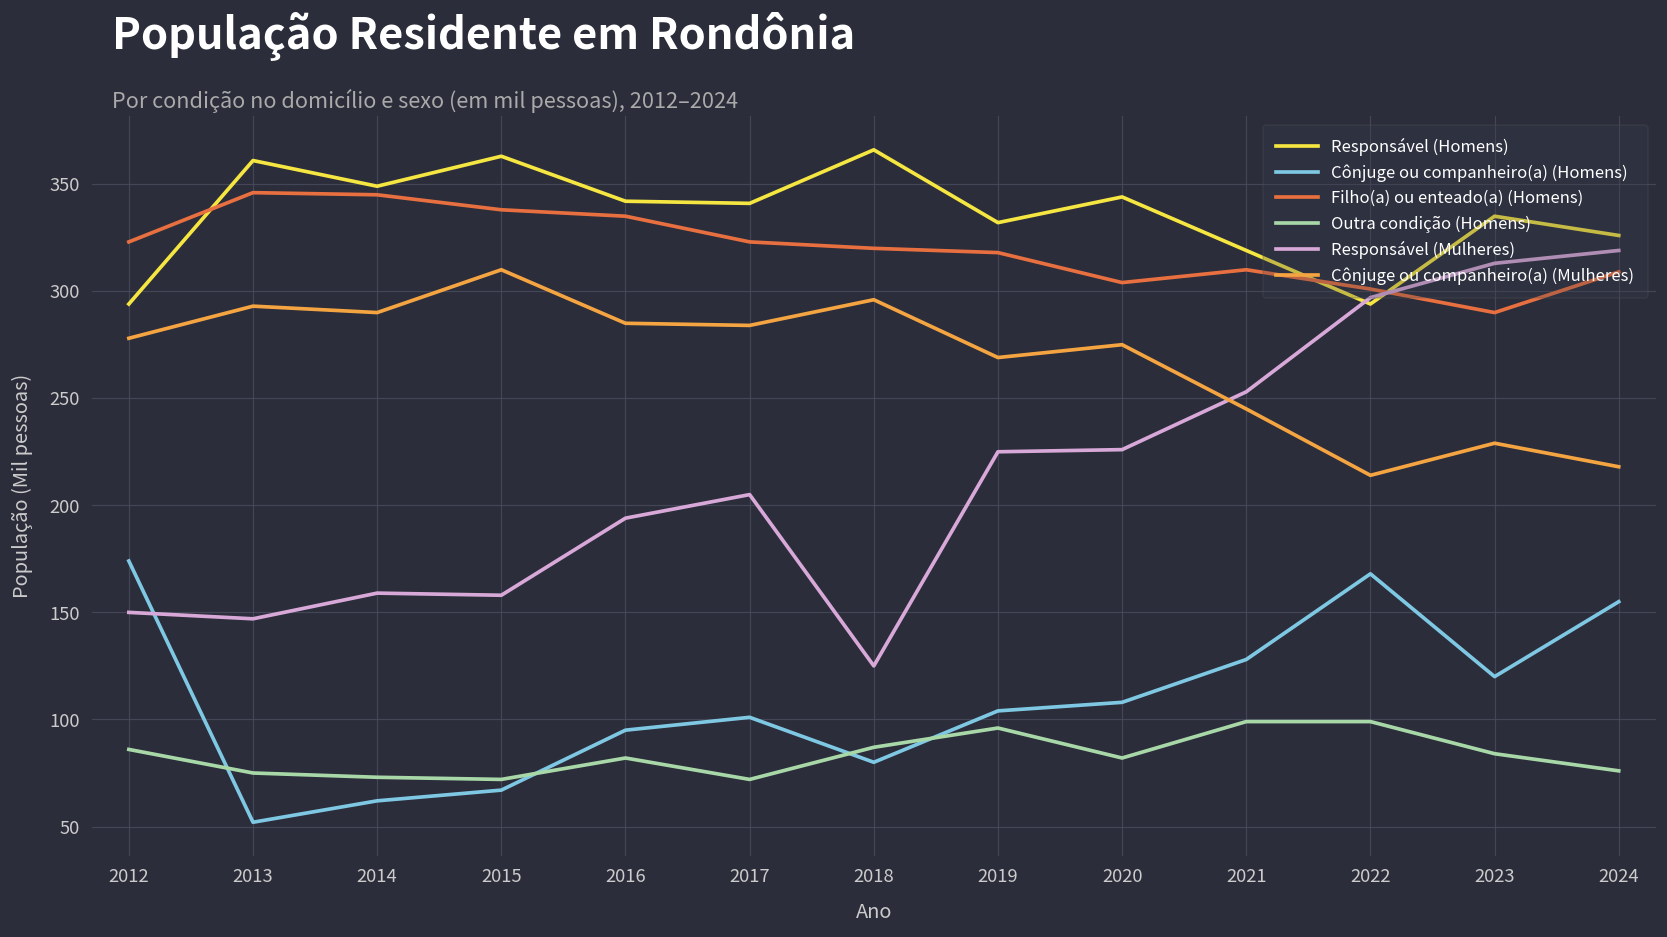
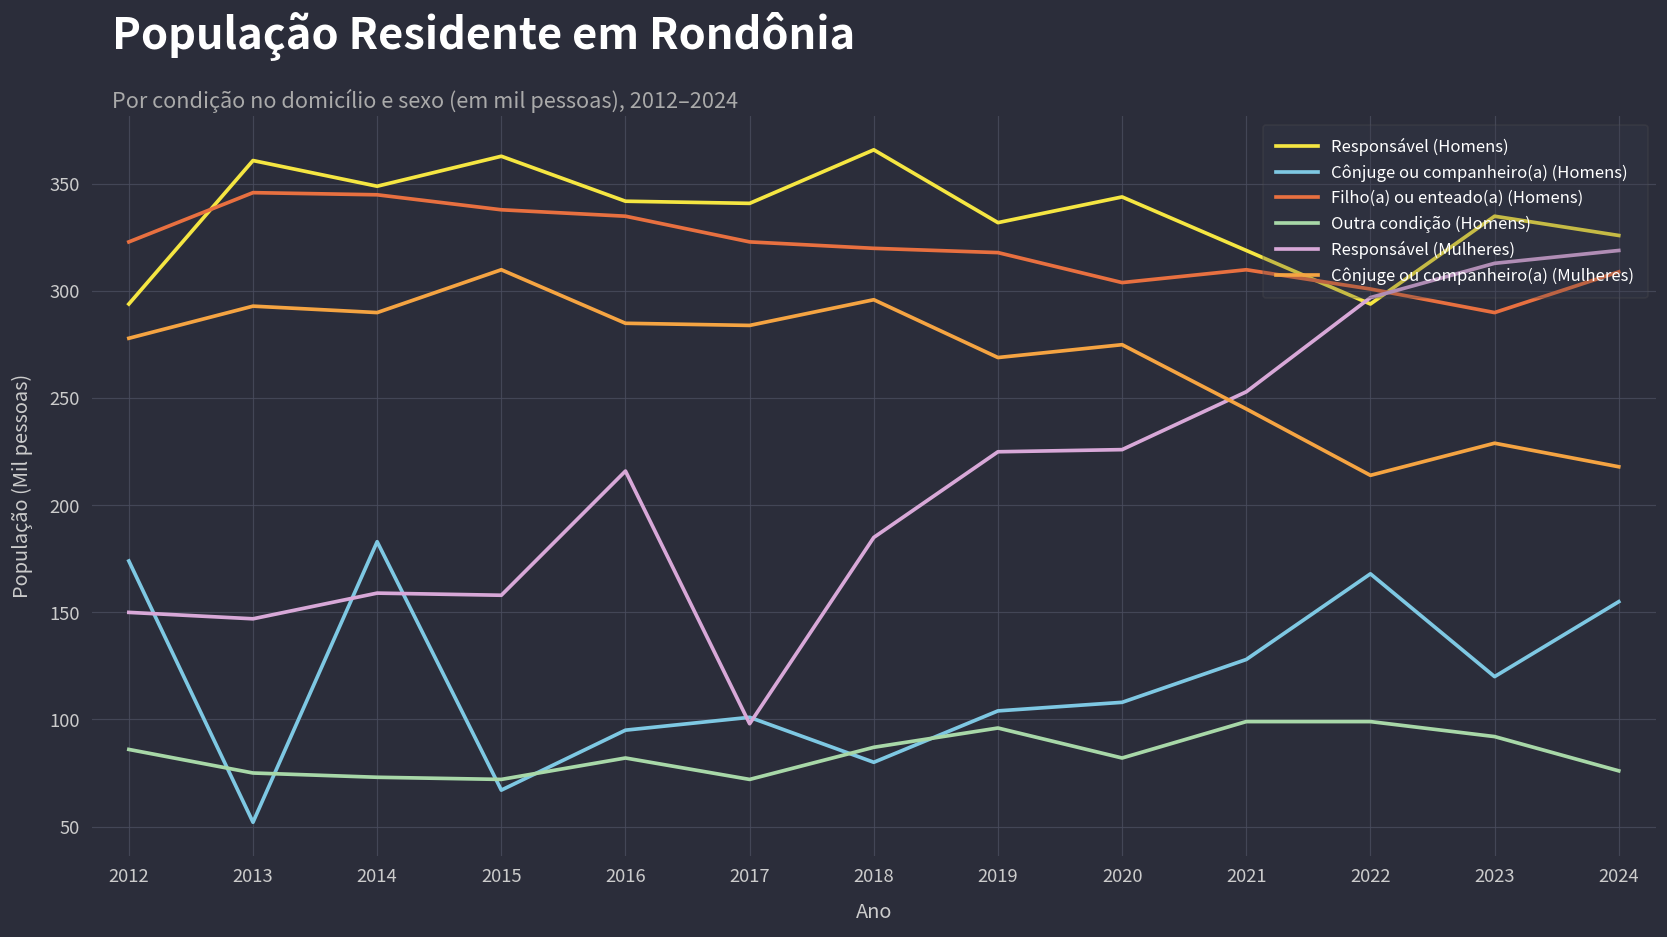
  {
    "Responsável (Homens)": {
      "2012": 294,
      "2013": 361,
      "2014": 349,
      "2015": 363,
      "2016": 342,
      "2017": 341,
      "2018": 366,
      "2019": 332,
      "2020": 344,
      "2021": 319,
      "2022": 294
    },
    "Cônjuge ou companheiro(a) (Homens)": {
      "2012": 174,
      "2013": 52,
-     "2014": 62,
+     "2014": 183,
      "2015": 67,
      "2016": 95,
      "2017": 101,
      "2018": 80,
      "2019": 104,
      "2020": 108,
      "2021": 128,
      "2022": 168,
      "2023": 120,
      "2024": 155
    },
    "Outra condição (Homens)": {
      "2012": 86,
      "2013": 75,
      "2014": 73,
      "2015": 72,
      "2016": 82,
      "2017": 72,
      "2018": 87,
      "2019": 96,
      "2020": 82,
      "2021": 99,
      "2022": 99,
-     "2023": 84,
+     "2023": 92,
      "2024": 76
    },
    "Responsável (Mulheres)": {
      "2012": 150,
      "2013": 147,
      "2014": 159,
      "2015": 158,
-     "2016": 194,
-     "2017": 205,
-     "2018": 125,
+     "2016": 216,
+     "2017": 98,
+     "2018": 185,
      "2019": 225,
      "2020": 226,
      "2021": 253
    }
  }
